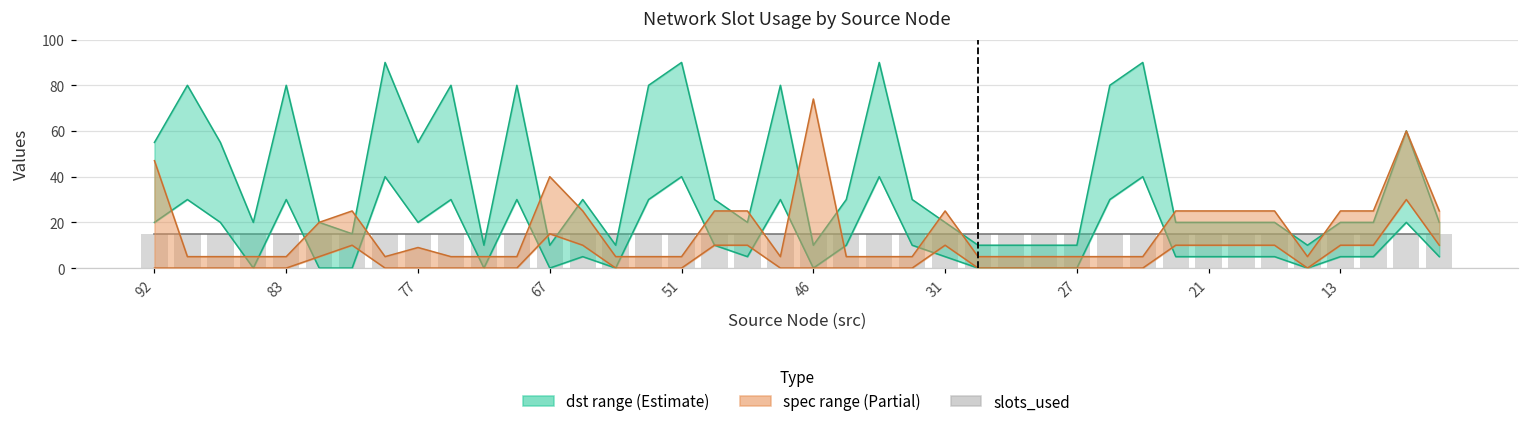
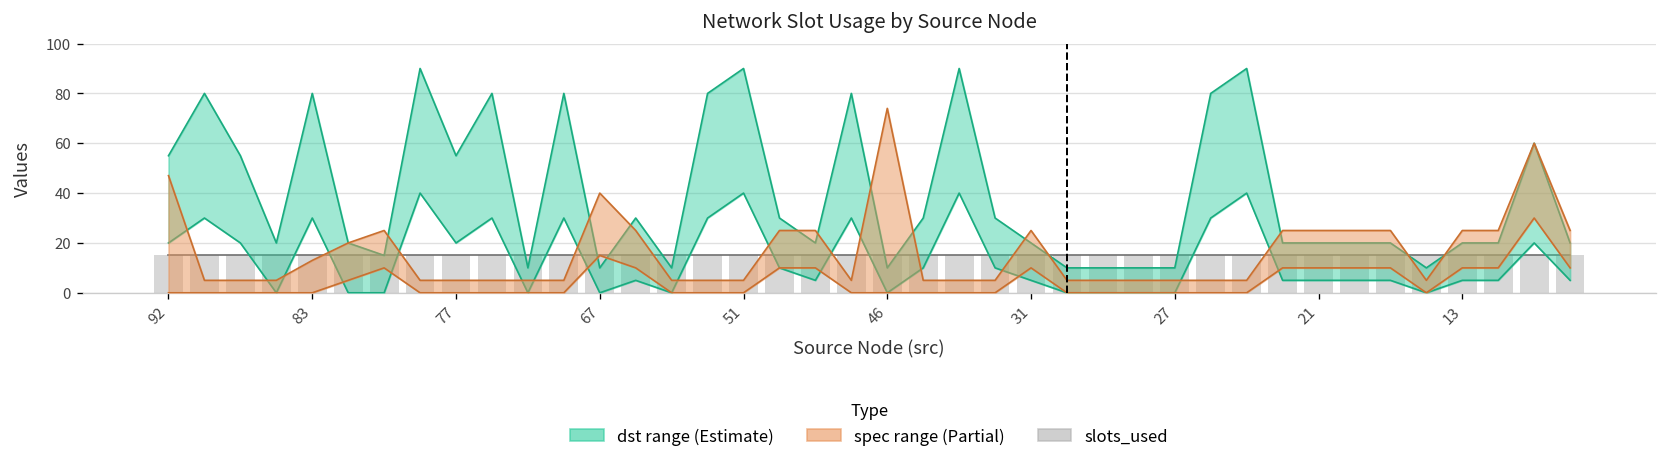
  {
    "slots_used": {
      "92": 15,
      "83": 15,
      "77": 15,
      "67": 15,
      "51": 15,
      "46": 15
    },
    "spec range (Partial)": {
      "92": 47,
-     "83": 5,
-     "77": 9,
+     "83": 13,
+     "77": 5,
      "67": 40,
      "51": 5,
      "46": 74
    }
  }
